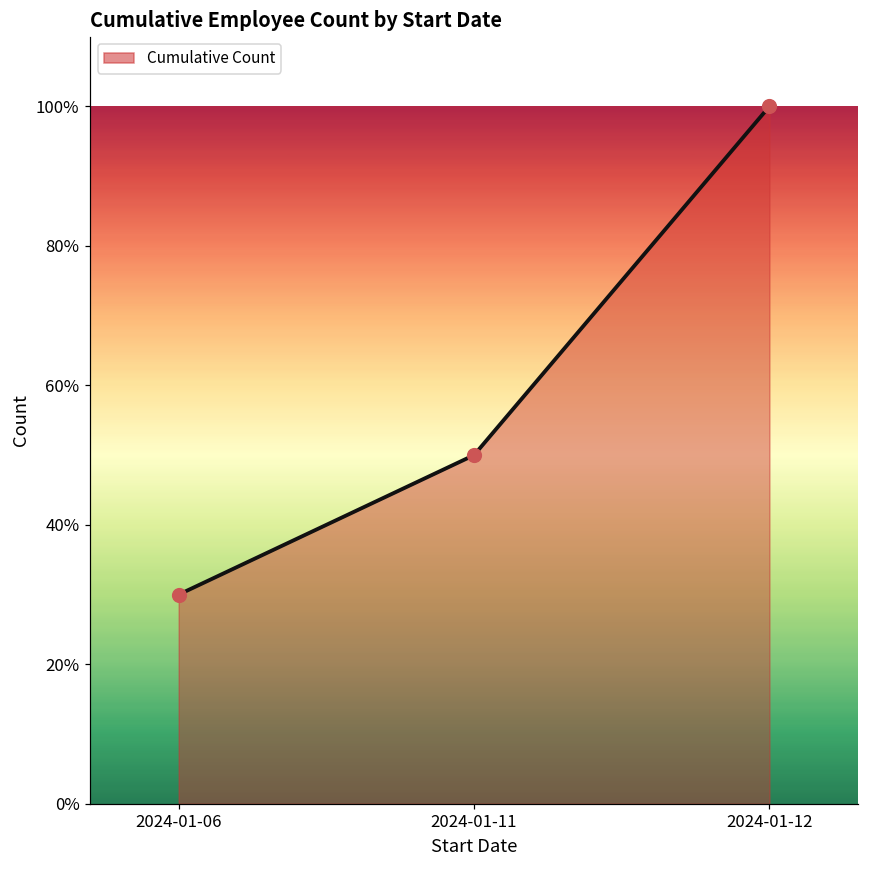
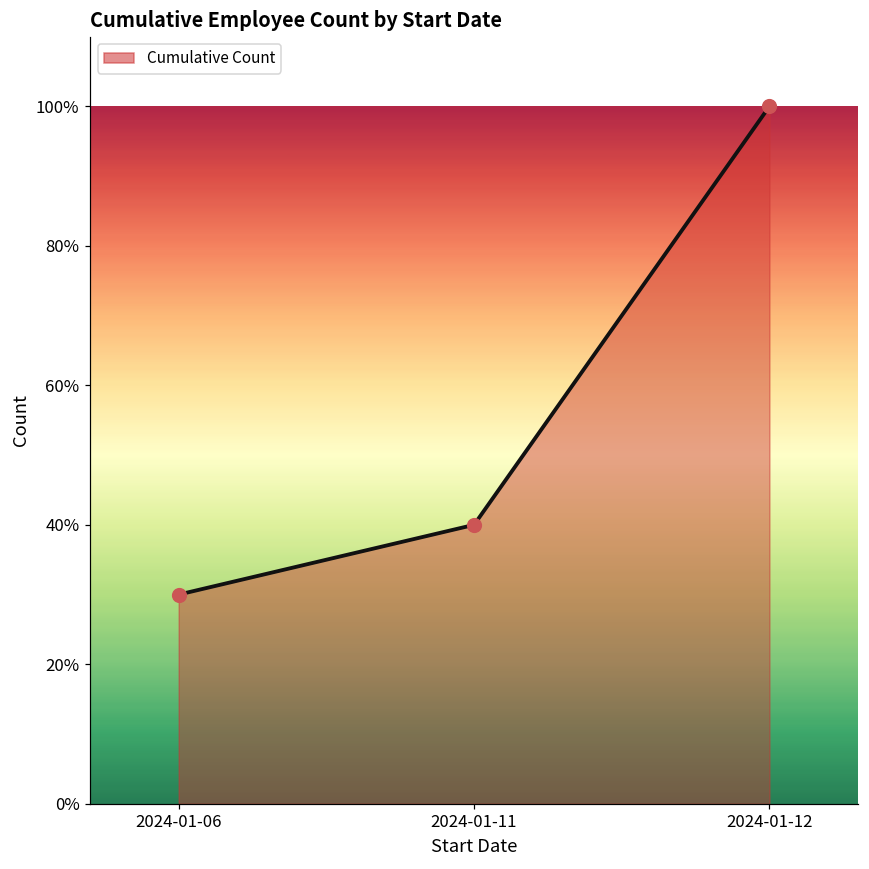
  {
    "2024-01-06": "30%",
-   "2024-01-11": "50%",
+   "2024-01-11": "40%",
    "2024-01-12": "100%"
  }
